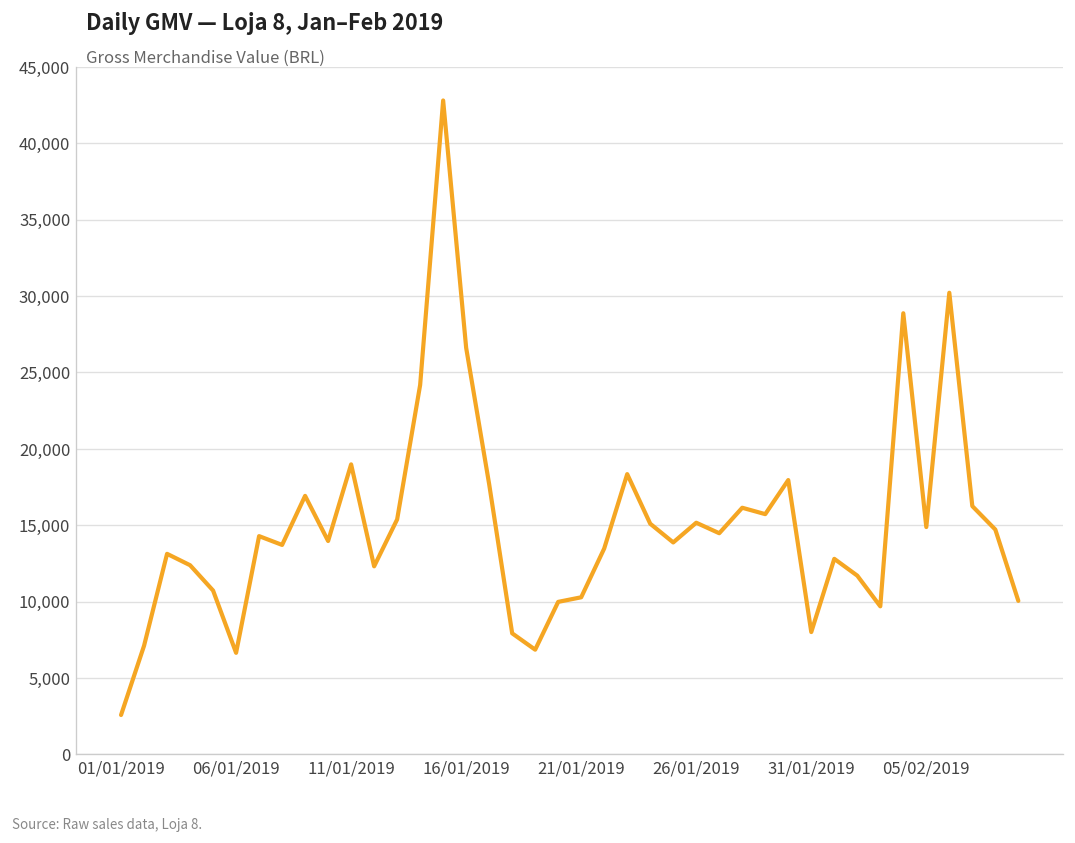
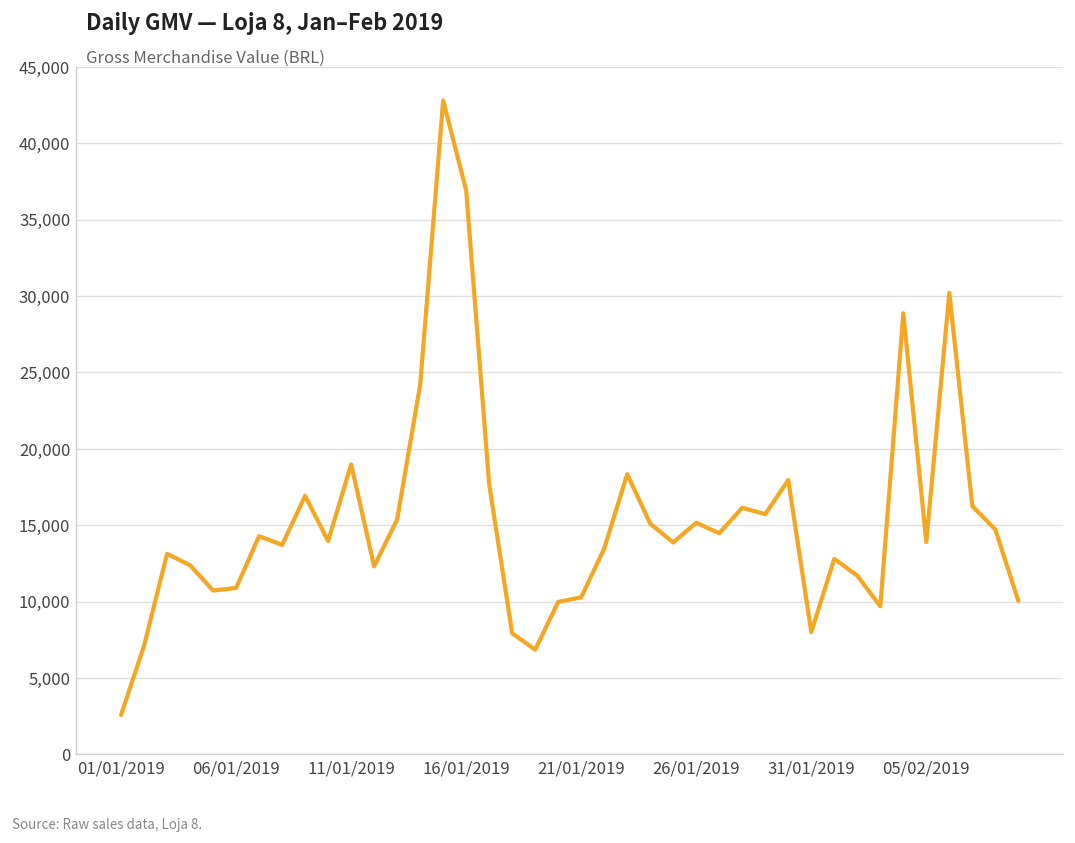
  {
    "01/01/2019": "2,600",
-   "06/01/2019": "6,600",
+   "06/01/2019": "10,900",
    "11/01/2019": "19,000",
-   "16/01/2019": "26,600",
+   "16/01/2019": "36,900",
    "21/01/2019": "10,300",
    "26/01/2019": "15,200",
    "31/01/2019": "8,000",
-   "05/02/2019": "14,900"
+   "05/02/2019": "13,900"
  }
